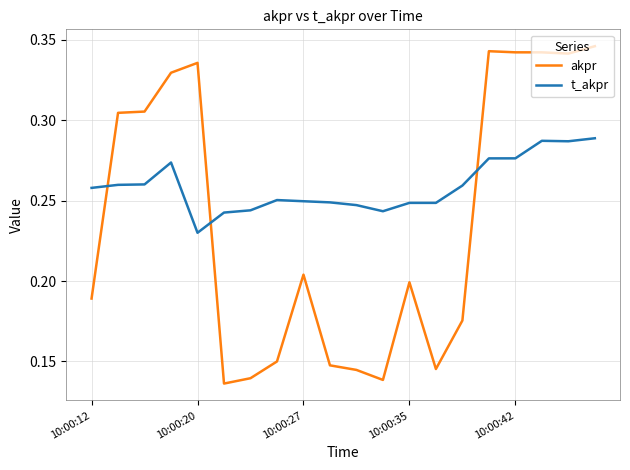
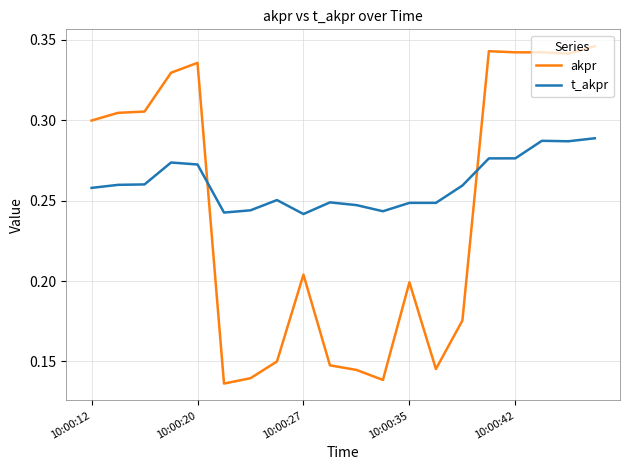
  {
    "akpr": {
-     "10:00:12": 0.189,
+     "10:00:12": 0.300,
      "10:00:20": 0.336,
      "10:00:27": 0.204,
      "10:00:35": 0.199,
      "10:00:42": 0.342
    },
    "t_akpr": {
      "10:00:12": 0.258,
-     "10:00:20": 0.230,
-     "10:00:27": 0.250,
+     "10:00:20": 0.272,
+     "10:00:27": 0.242,
      "10:00:35": 0.249,
      "10:00:42": 0.276
    }
  }
